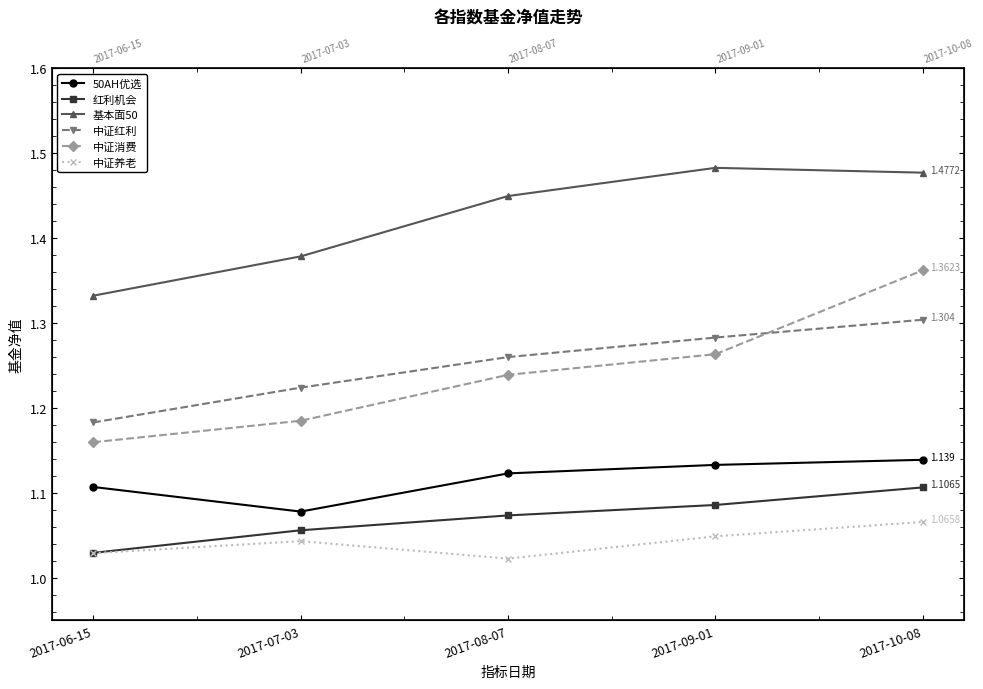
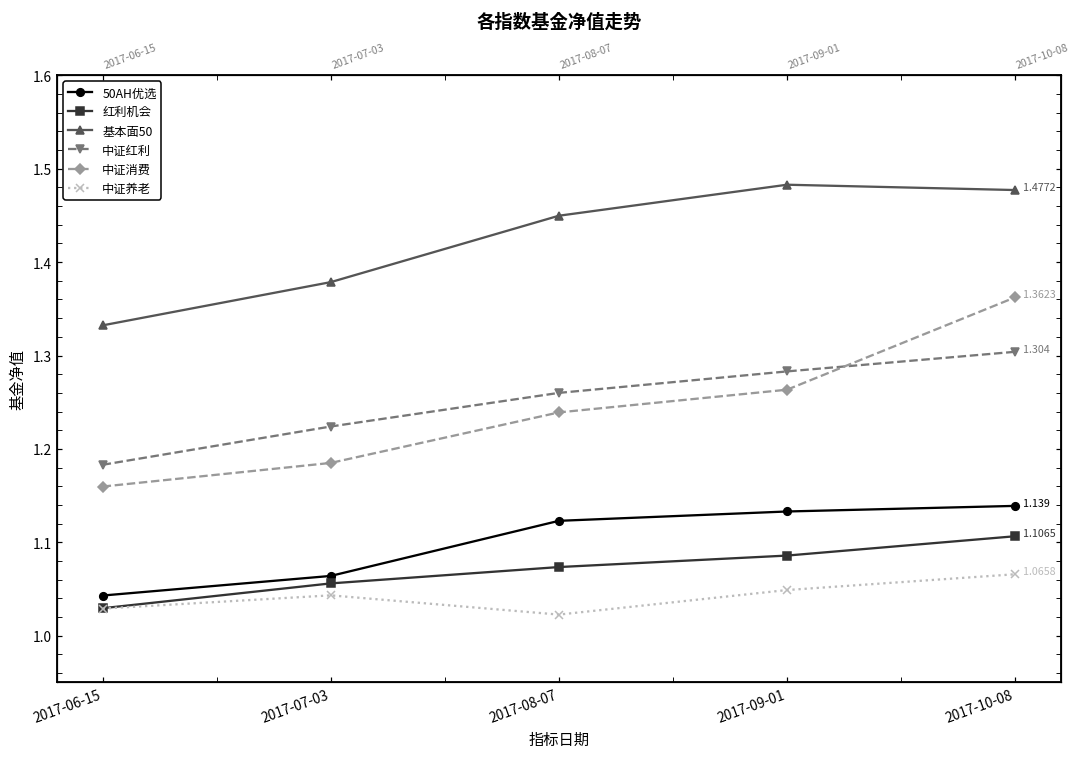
  {
    "50AH优选": {
-     "2017-06-15": 1.11,
-     "2017-07-03": 1.08,
+     "2017-06-15": 1.04,
+     "2017-07-03": 1.06,
      "2017-08-07": 1.12,
      "2017-09-01": 1.13
    }
  }
